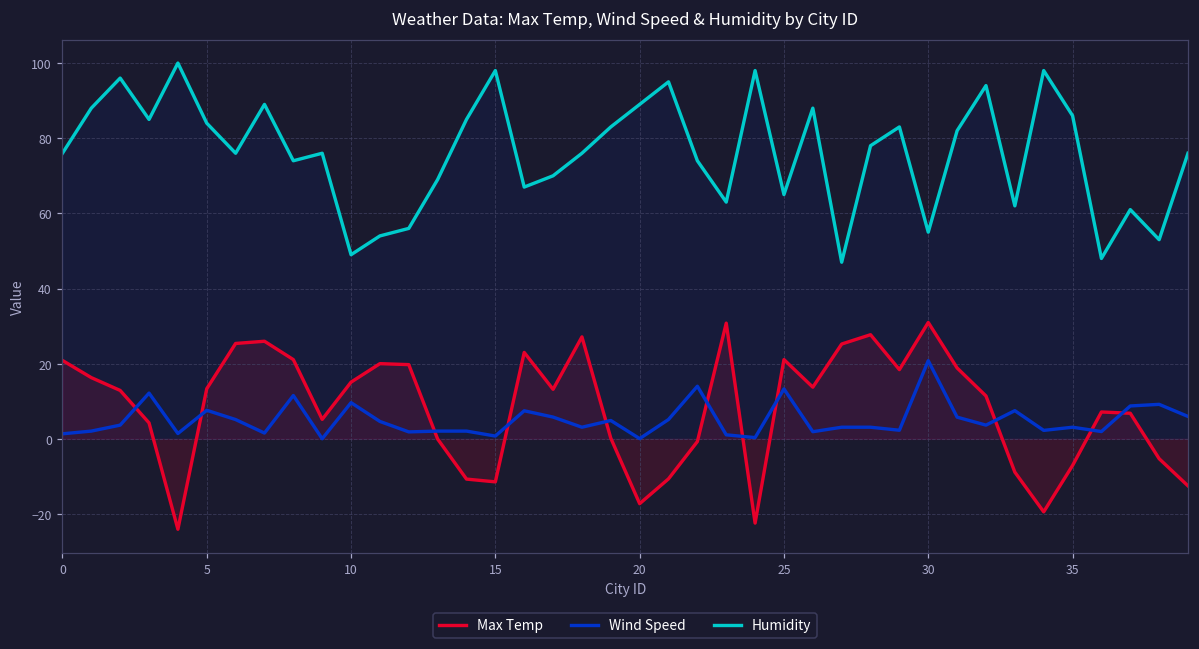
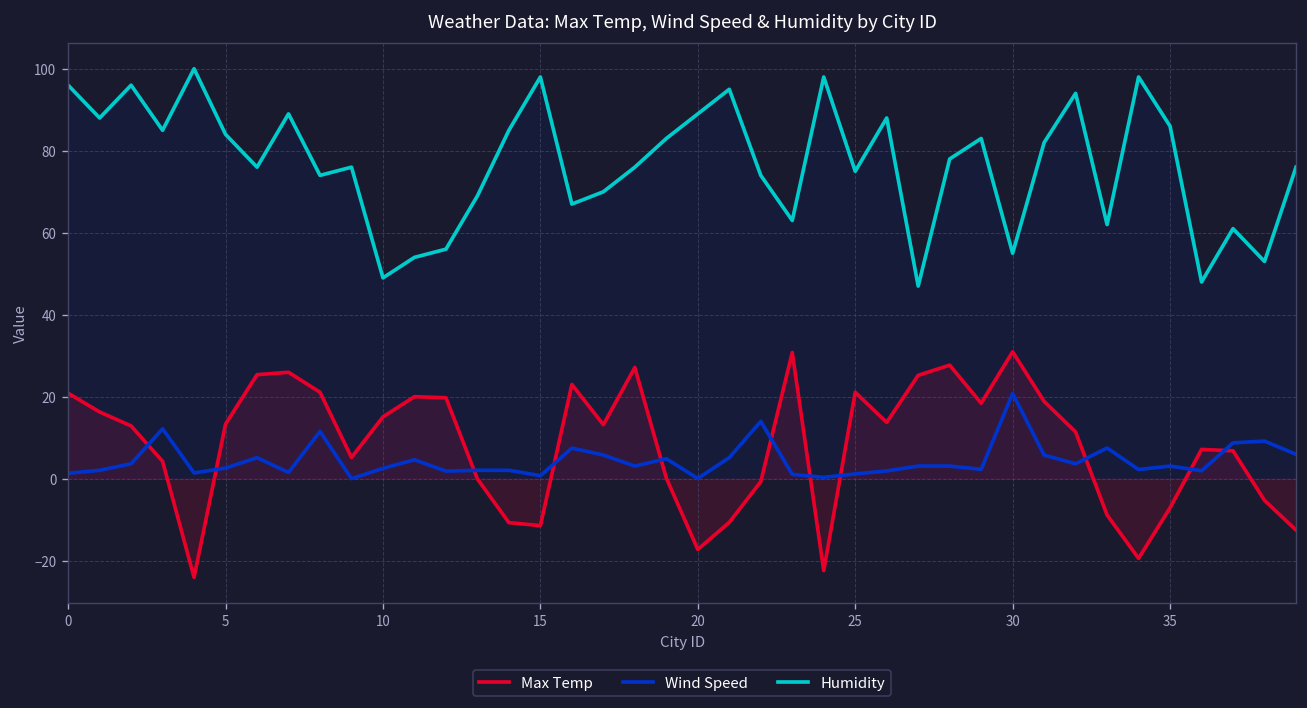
  {
    "Wind Speed": {
      "0": 1,
-     "5": 8,
-     "10": 10,
-     "25": 13,
+     "5": 3,
+     "10": 3,
+     "25": 1,
      "30": 21,
      "35": 3
    },
    "Humidity": {
-     "0": 76,
+     "0": 96,
      "5": 84,
      "10": 49,
      "15": 98,
      "20": 89,
-     "25": 65,
+     "25": 75,
      "30": 55,
      "35": 86
    }
  }
